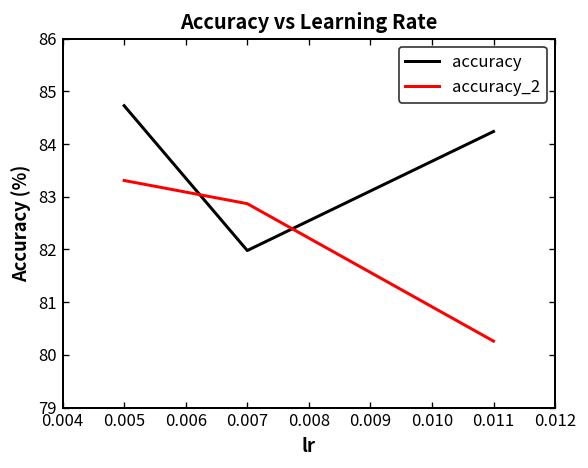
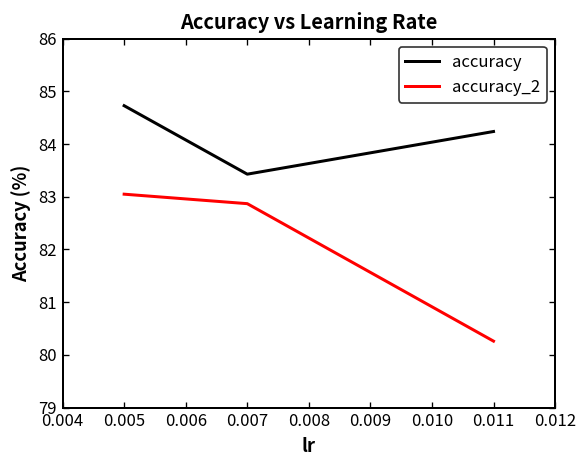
  {
    "accuracy": {
      "0.005": 84.7,
-     "0.007": 82.0,
+     "0.007": 83.4,
      "0.011": 84.2
    },
    "accuracy_2": {
-     "0.005": 83.3,
+     "0.005": 83.1,
      "0.007": 82.9,
      "0.011": 80.3
    }
  }
